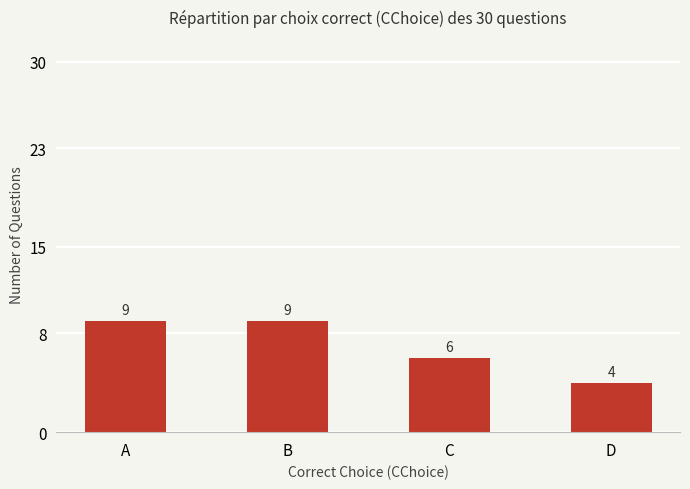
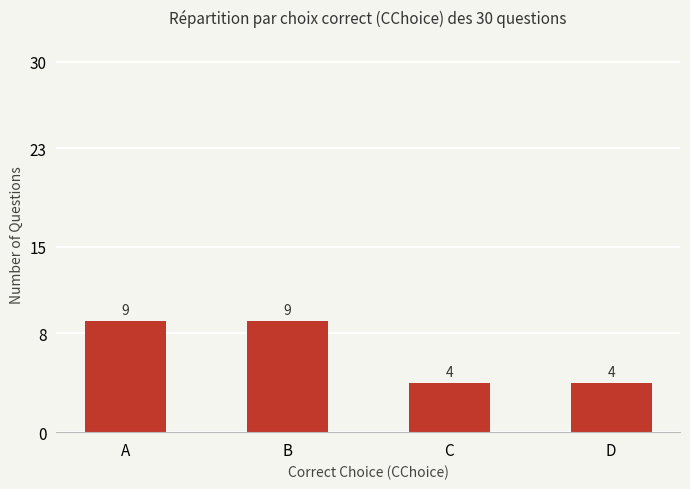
  {
    "A": 9,
    "B": 9,
-   "C": 6,
+   "C": 4,
    "D": 4
  }
